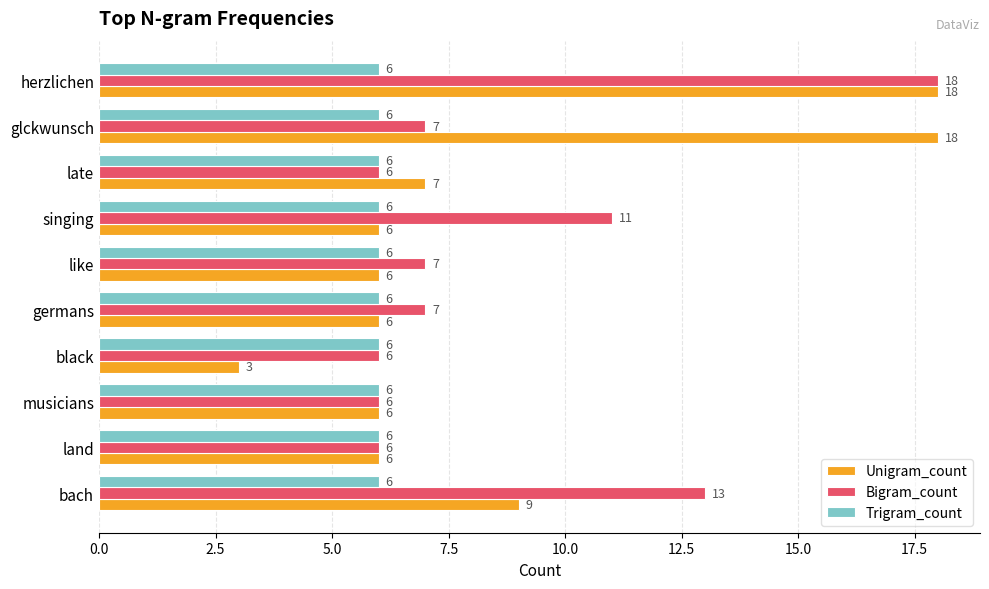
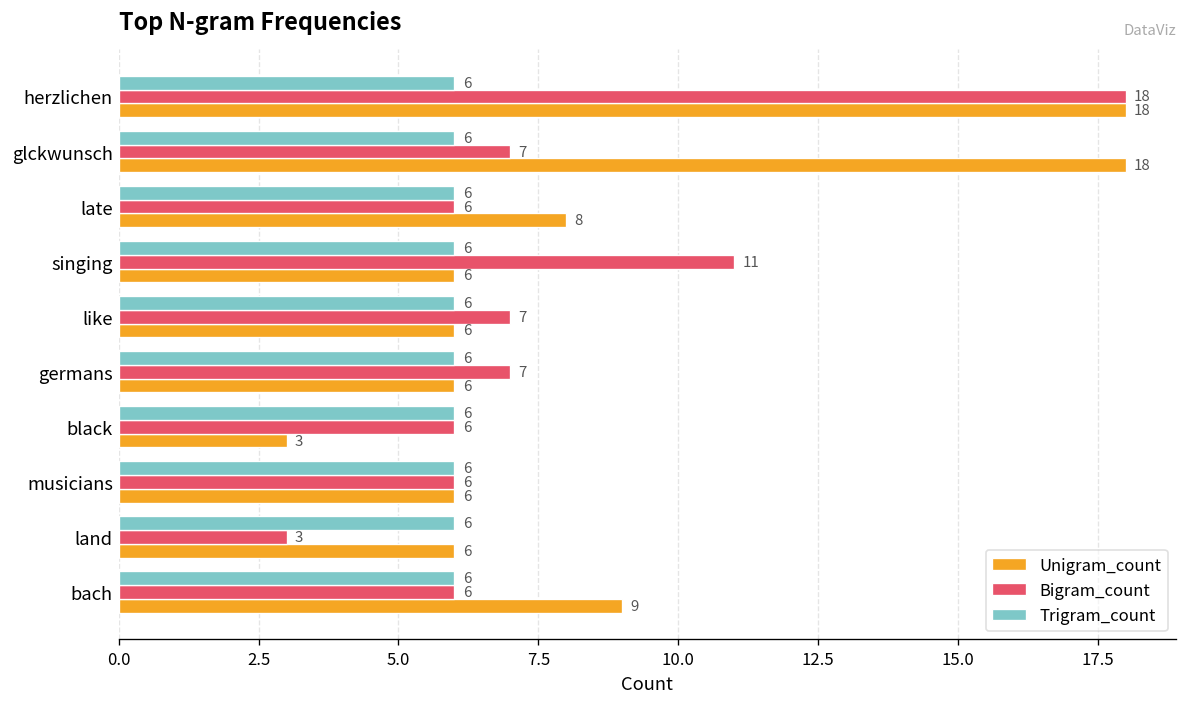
  {
    "Unigram_count": {
      "herzlichen": 18,
      "glckwunsch": 18,
-     "late": 7,
+     "late": 8,
      "singing": 6,
      "like": 6,
      "germans": 6,
      "black": 3,
      "musicians": 6,
      "land": 6,
      "bach": 9
    },
    "Bigram_count": {
      "herzlichen": 18,
      "glckwunsch": 7,
      "late": 6,
      "singing": 11,
      "like": 7,
      "germans": 7,
      "black": 6,
      "musicians": 6,
-     "land": 6,
-     "bach": 13
+     "land": 3,
+     "bach": 6
    },
    "Trigram_count": {
      "herzlichen": 6,
      "glckwunsch": 6,
      "late": 6,
      "singing": 6,
      "like": 6,
      "germans": 6,
      "black": 6,
      "musicians": 6,
      "land": 6,
      "bach": 6
    }
  }
